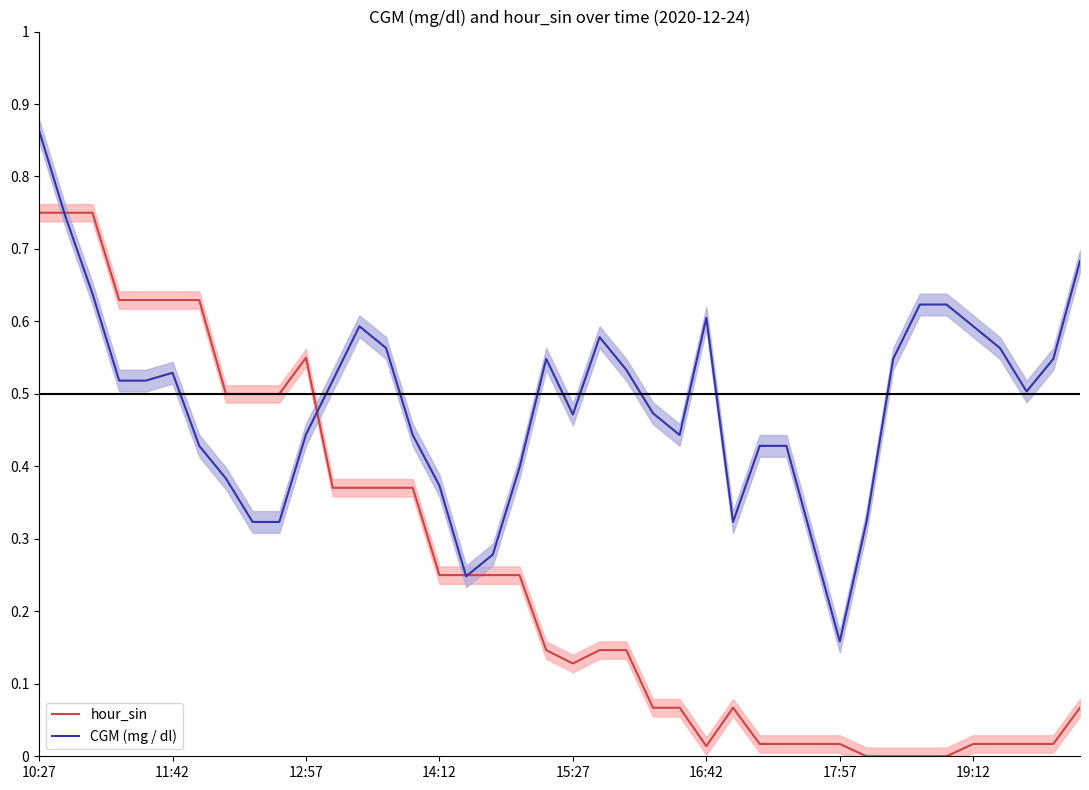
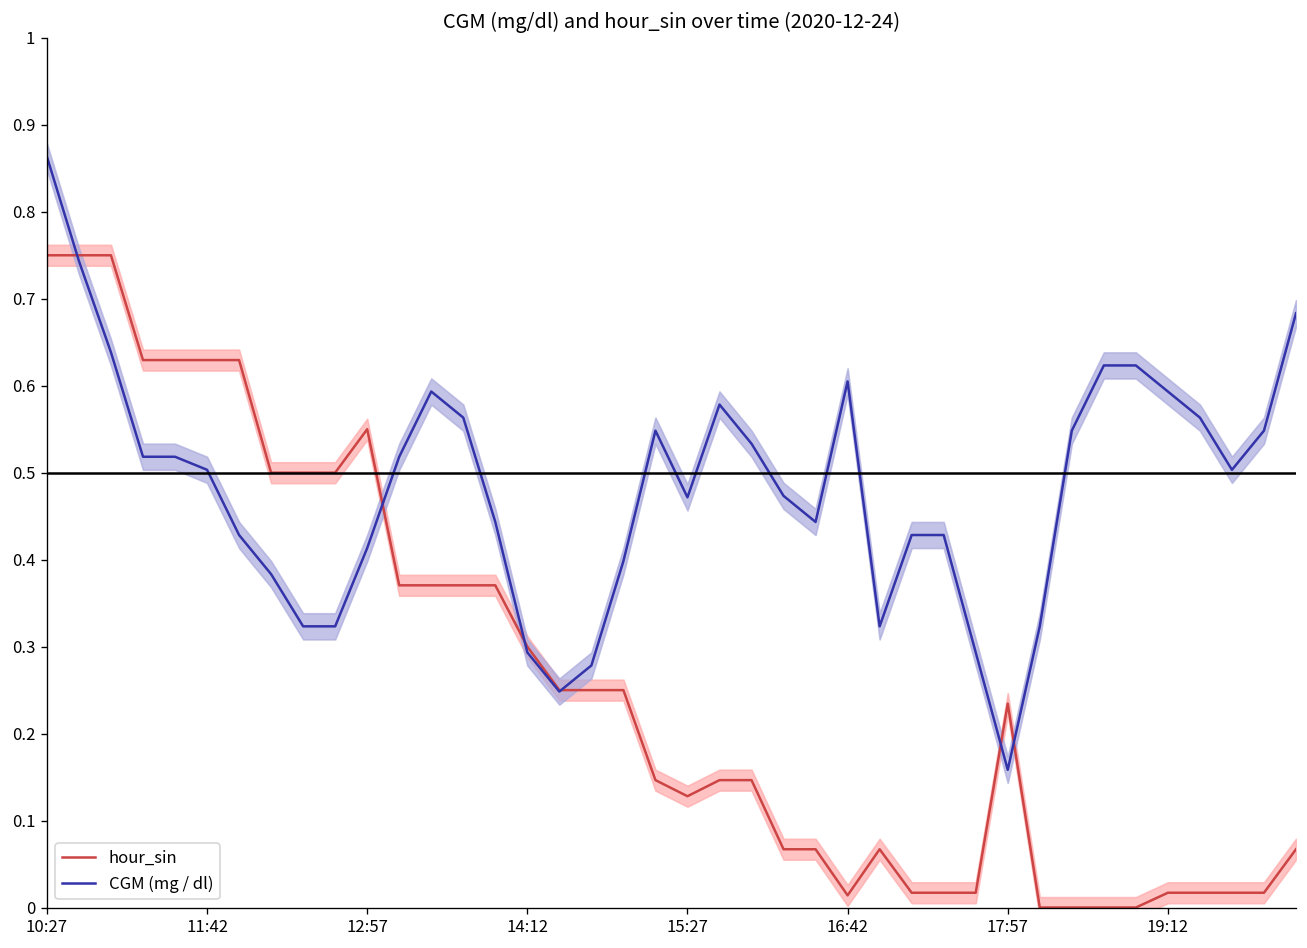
  {
    "hour_sin": {
      "10:27": 0.75,
      "11:42": 0.63,
      "12:57": 0.55,
-     "14:12": 0.25,
+     "14:12": 0.30,
      "15:27": 0.13,
      "16:42": 0.01,
-     "17:57": 0.02,
+     "17:57": 0.23,
      "19:12": 0.02
    },
    "CGM (mg / dl)": {
      "10:27": 0.86,
-     "11:42": 0.53,
-     "12:57": 0.44,
-     "14:12": 0.37,
+     "11:42": 0.50,
+     "12:57": 0.41,
+     "14:12": 0.29,
      "15:27": 0.47,
      "16:42": 0.61,
      "17:57": 0.16,
      "19:12": 0.59
    }
  }
